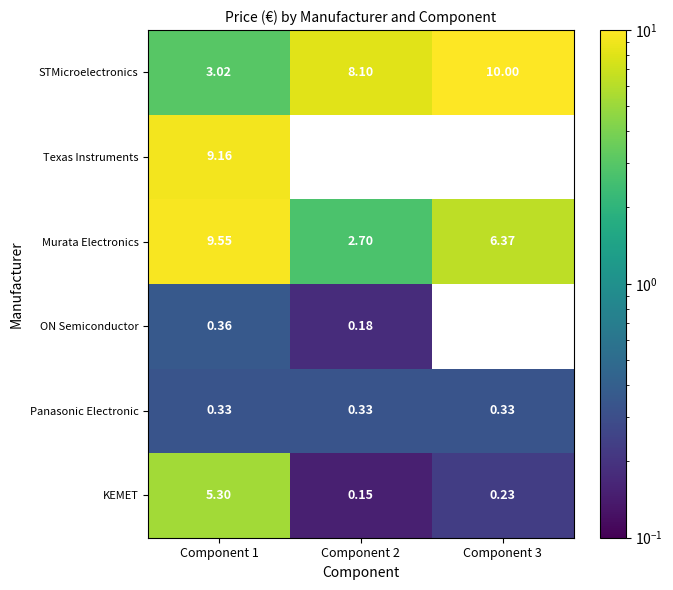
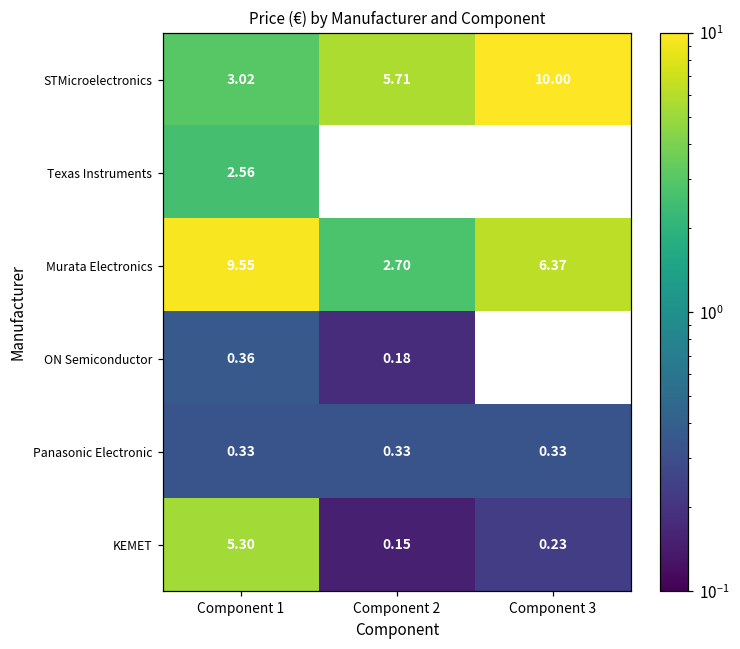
  {
    "STMicroelectronics": {
      "Component 1": 3.02,
-     "Component 2": 8.10,
+     "Component 2": 5.71,
      "Component 3": 10.00
    },
    "Texas Instruments": {
-     "Component 1": 9.16
+     "Component 1": 2.56
    },
    "Murata Electronics": {
      "Component 1": 9.55,
      "Component 2": 2.70,
      "Component 3": 6.37
    },
    "ON Semiconductor": {
      "Component 1": 0.36,
      "Component 2": 0.18
    },
    "Panasonic Electronic": {
      "Component 1": 0.33,
      "Component 2": 0.33,
      "Component 3": 0.33
    },
    "KEMET": {
      "Component 1": 5.30,
      "Component 2": 0.15,
      "Component 3": 0.23
    }
  }
